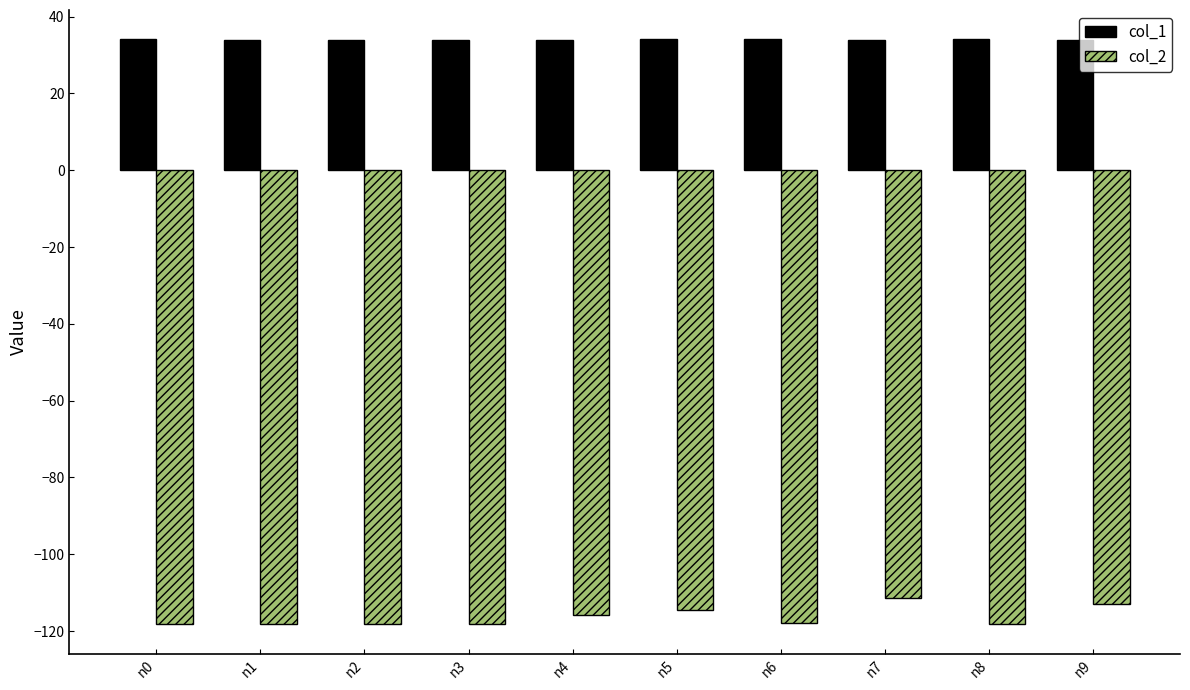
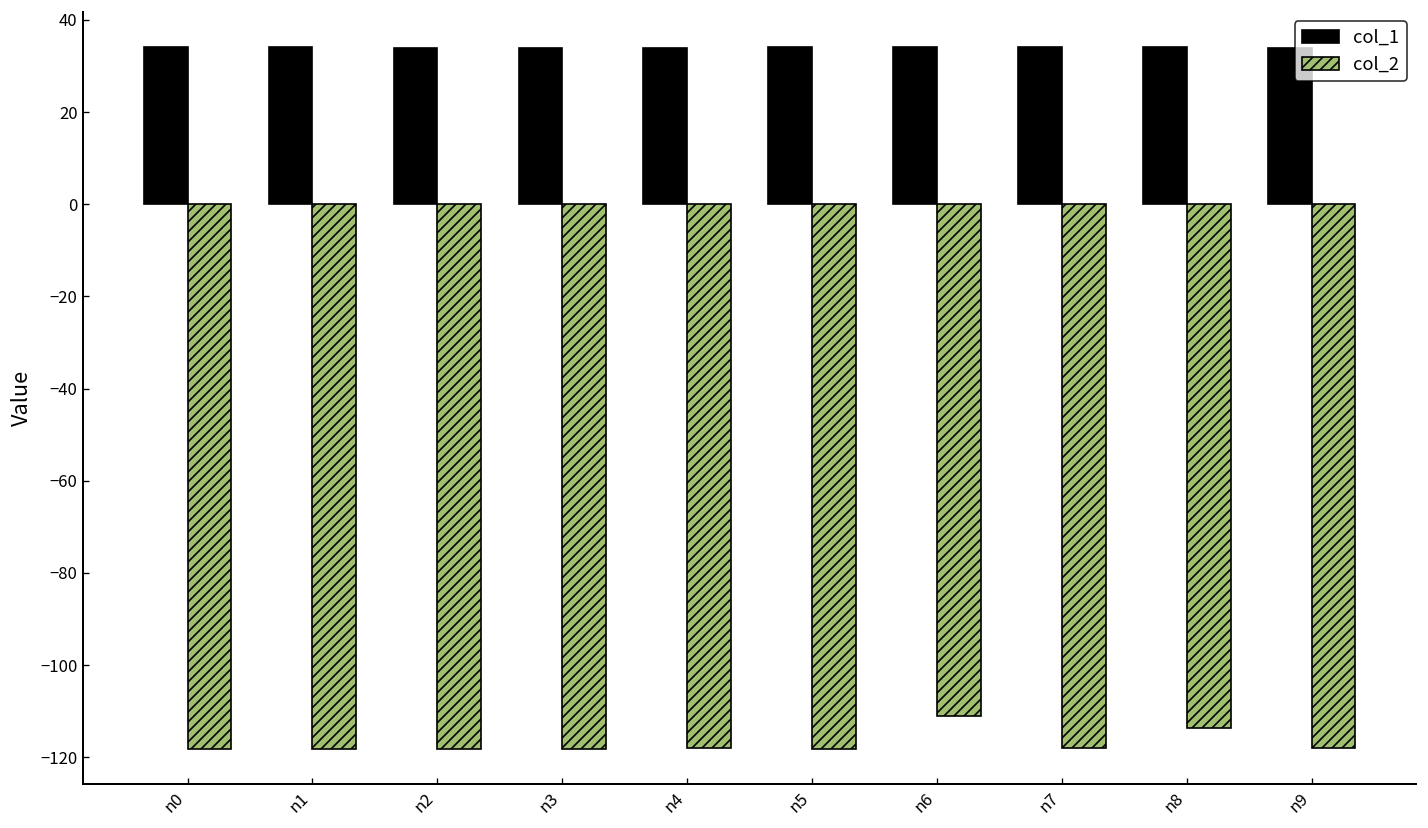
  {
    "col_1": {
      "n0": 34,
      "n1": 34,
      "n2": 34,
      "n3": 34,
      "n4": 34,
      "n5": 34,
      "n6": 34,
      "n7": 34,
      "n8": 34,
      "n9": 34
    },
    "col_2": {
      "n0": -118,
      "n1": -118,
      "n2": -118,
      "n3": -118,
-     "n4": -116,
-     "n5": -115,
-     "n6": -118,
-     "n7": -111,
-     "n8": -118,
-     "n9": -113
+     "n4": -118,
+     "n5": -118,
+     "n6": -111,
+     "n7": -118,
+     "n8": -114,
+     "n9": -118
    }
  }
